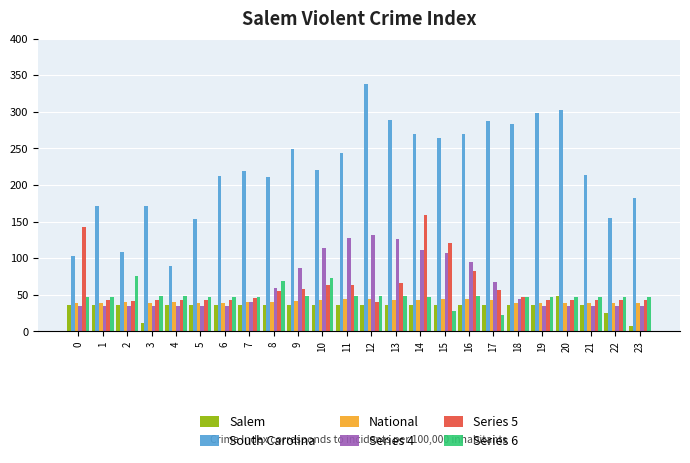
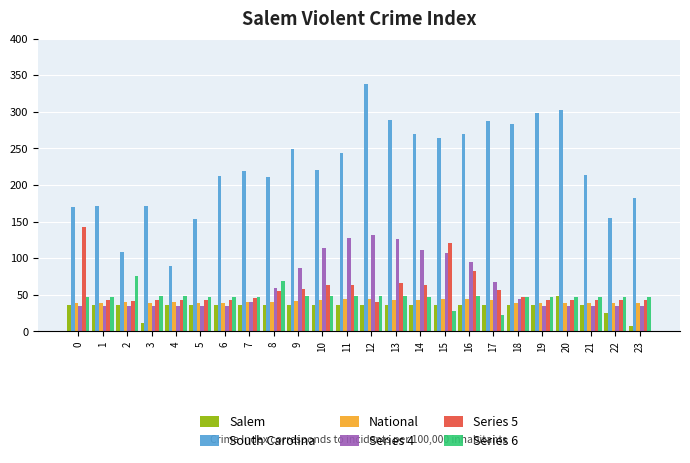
  {
    "Salem": {
      "0": 40,
      "1": 40,
      "2": 40,
      "3": 10,
      "4": 40,
      "5": 40,
      "6": 40,
      "7": 40,
      "8": 40,
      "9": 40,
      "10": 40,
      "11": 40,
      "12": 40,
      "13": 40,
      "14": 40,
      "15": 40,
      "16": 40,
      "17": 40,
      "18": 40,
      "19": 40,
      "20": 50,
      "21": 40,
      "22": 30,
      "23": 10
    },
    "South Carolina": {
-     "0": 100,
+     "0": 170,
      "1": 170,
      "2": 110,
      "3": 170,
      "4": 90,
      "5": 150,
      "6": 210,
      "7": 220,
      "8": 210,
      "9": 250,
      "10": 220,
      "11": 240,
      "12": 340,
      "13": 290,
      "14": 270,
      "15": 260,
      "16": 270,
      "17": 290,
      "18": 280,
      "19": 300,
      "20": 300,
      "21": 210,
      "22": 150,
      "23": 180
    },
    "National": {
      "0": 40,
      "1": 40,
      "2": 40,
      "3": 40,
      "4": 40,
      "5": 40,
      "6": 40,
      "7": 40,
      "8": 40,
      "9": 40,
      "10": 40,
      "11": 40,
      "12": 40,
      "13": 40,
      "14": 40,
      "15": 40,
      "16": 40,
      "17": 40,
      "18": 40,
      "19": 40,
      "20": 40,
      "21": 40,
      "22": 40,
      "23": 40
    },
    "Series 4": {
      "0": 30,
      "1": 30,
      "2": 30,
      "3": 30,
      "4": 30,
      "5": 30,
      "6": 30,
      "7": 40,
      "8": 60,
      "9": 90,
      "10": 110,
      "11": 130,
      "12": 130,
      "13": 130,
      "14": 110,
      "15": 110,
      "16": 90,
      "17": 70,
      "18": 40,
      "19": 40,
      "20": 30,
      "21": 30,
      "22": 30,
      "23": 30
    },
    "Series 5": {
      "0": 140,
      "1": 40,
      "2": 40,
      "3": 40,
      "4": 40,
      "5": 40,
      "6": 40,
      "7": 50,
      "8": 50,
      "9": 60,
      "10": 60,
      "11": 60,
      "12": 40,
      "13": 70,
-     "14": 160,
+     "14": 60,
      "15": 120,
      "16": 80,
      "17": 60,
      "18": 50,
      "19": 40,
      "20": 40,
      "21": 40,
      "22": 40,
      "23": 40
    },
    "Series 6": {
      "0": 50,
      "1": 50,
      "2": 80,
      "3": 50,
      "4": 50,
      "5": 50,
      "6": 50,
      "7": 50,
      "8": 70,
      "9": 50,
-     "10": 70,
+     "10": 50,
      "11": 50,
      "12": 50,
      "13": 50,
      "14": 50,
      "15": 30,
      "16": 50,
      "17": 20,
      "18": 50,
      "19": 50,
      "20": 50,
      "21": 50,
      "22": 50,
      "23": 50
    }
  }
